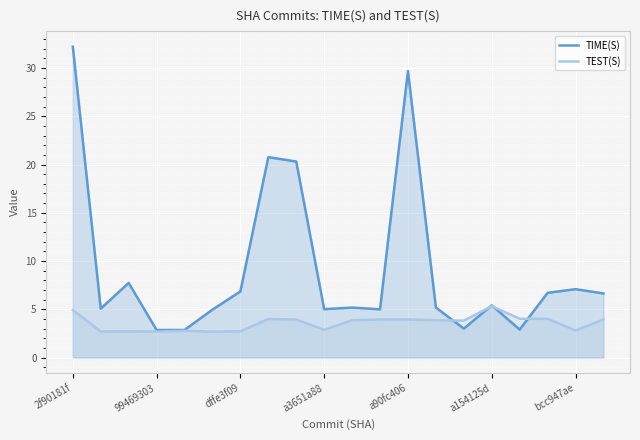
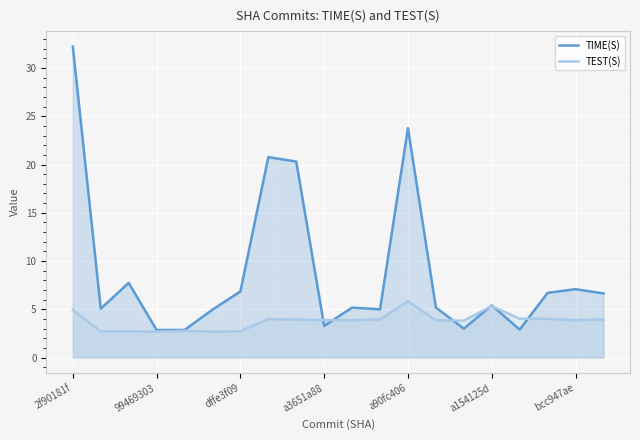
  {
    "TIME(S)": {
      "2f90181f": 32,
      "dffe3f09": 7,
-     "a3651a88": 5,
-     "a90fc406": 30,
+     "a3651a88": 3,
+     "a90fc406": 24,
      "bcc947ae": 7
    },
    "TEST(S)": {
      "2f90181f": 5,
      "dffe3f09": 3,
-     "a3651a88": 3,
-     "a90fc406": 4,
-     "bcc947ae": 3
+     "a3651a88": 4,
+     "a90fc406": 6,
+     "bcc947ae": 4
    }
  }
